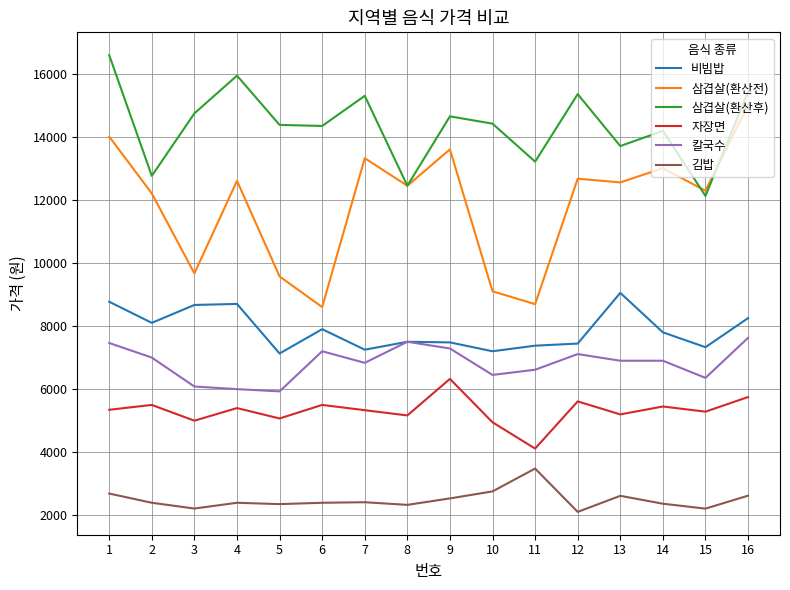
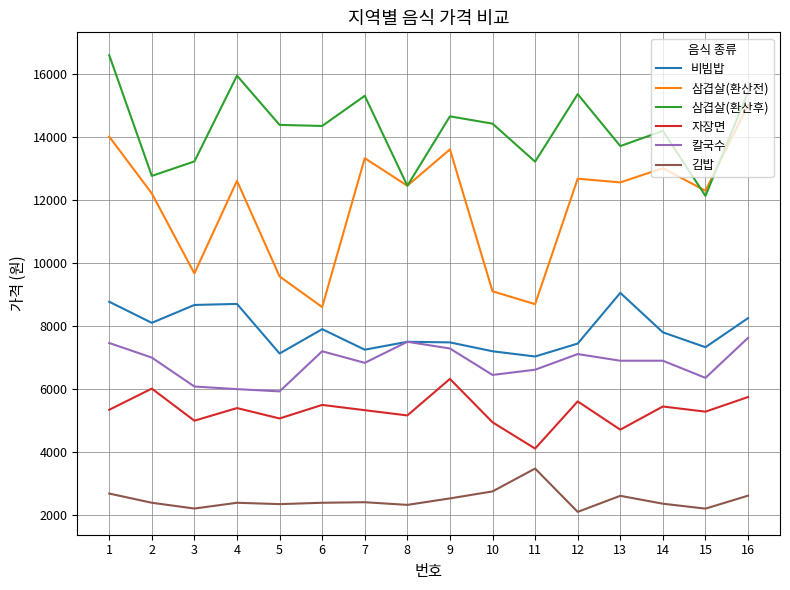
  {
    "비빔밥": {
      "1": 8800,
      "2": 8100,
      "3": 8700,
      "4": 8700,
      "5": 7100,
      "6": 7900,
      "7": 7300,
      "9": 7500,
      "10": 7200,
-     "11": 7400,
+     "11": 7000,
      "12": 7400,
      "13": 9100,
      "14": 7800,
      "15": 7300,
      "16": 8300
    },
    "삼겹살(환산전)": {
      "1": 14000,
      "2": 12200,
      "3": 9700,
      "4": 12600,
      "5": 9600,
      "6": 8600,
      "7": 13300,
      "9": 13600,
      "10": 9100,
      "11": 8700,
      "12": 12700,
      "13": 12600,
      "15": 12300
    },
    "삼겹살(환산후)": {
      "1": 16600,
      "2": 12800,
-     "3": 14700,
+     "3": 13200,
      "4": 15900,
      "5": 14400,
      "6": 14300,
      "7": 15300,
      "9": 14600,
      "10": 14400,
      "11": 13200,
      "12": 15300,
      "13": 13700,
      "15": 12100
    },
    "자장면": {
      "1": 5300,
-     "2": 5500,
+     "2": 6000,
      "3": 5000,
      "4": 5400,
      "5": 5100,
      "6": 5500,
      "7": 5300,
      "8": 5200,
      "9": 6300,
      "10": 5000,
      "11": 4100,
      "12": 5600,
-     "13": 5200,
+     "13": 4700,
      "14": 5500,
      "15": 5300,
      "16": 5800
    },
    "칼국수": {
      "1": 7500,
      "2": 7000,
      "3": 6100,
      "4": 6000,
      "5": 5900,
      "6": 7200,
      "7": 6800,
      "9": 7300,
      "10": 6500,
      "11": 6600,
      "12": 7100,
      "13": 6900,
      "14": 6900,
      "15": 6400,
      "16": 7600
    },
    "김밥": {
      "1": 2700,
      "2": 2400,
      "3": 2200,
      "4": 2400,
      "5": 2400,
      "6": 2400,
      "7": 2400,
      "8": 2300,
      "9": 2500,
      "10": 2800,
      "11": 3500,
      "12": 2100,
      "13": 2600,
      "14": 2400,
      "15": 2200,
      "16": 2600
    }
  }
